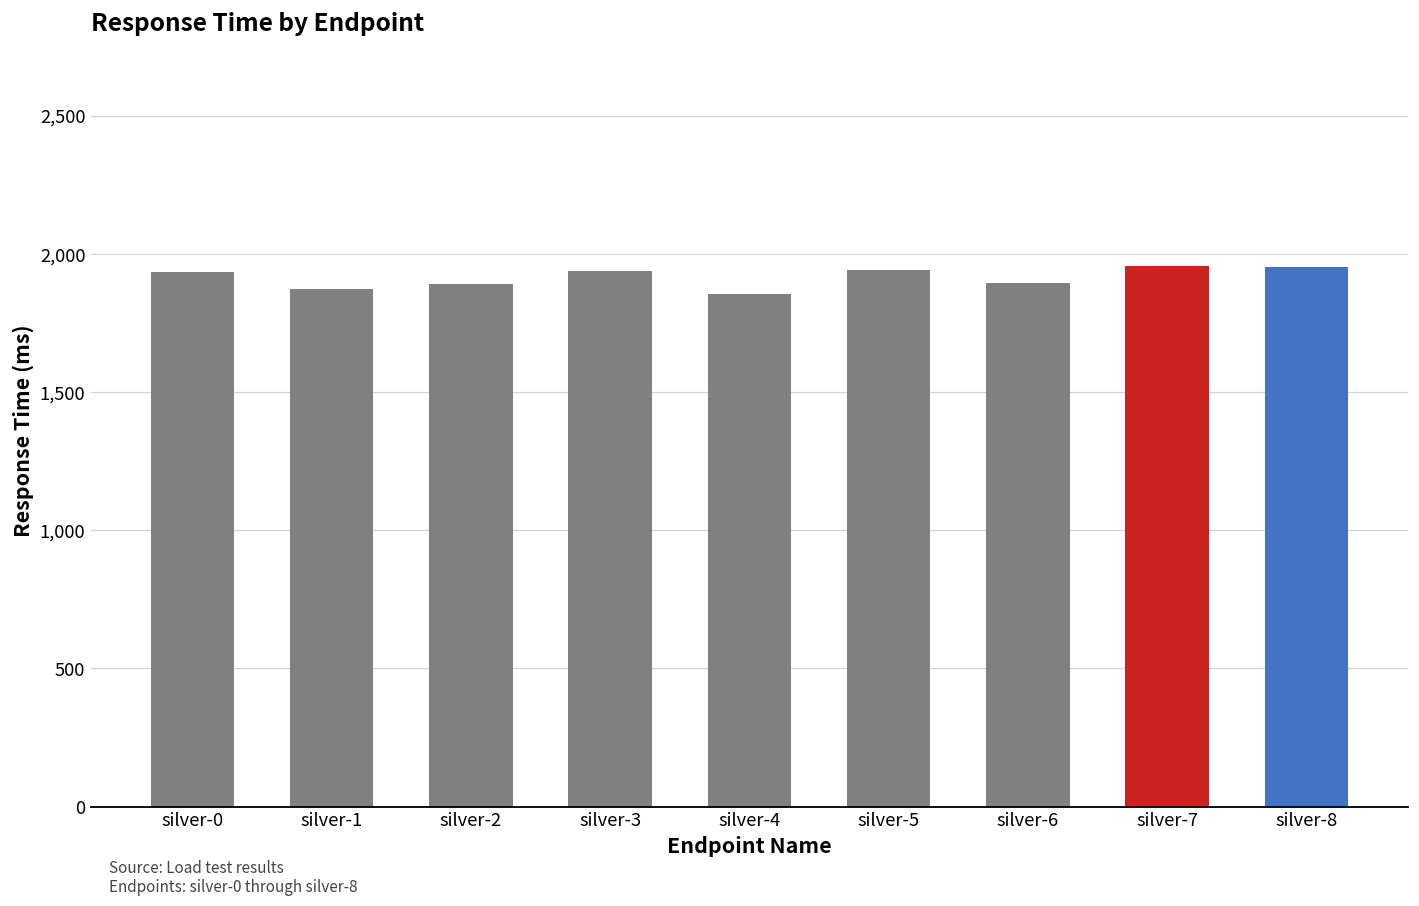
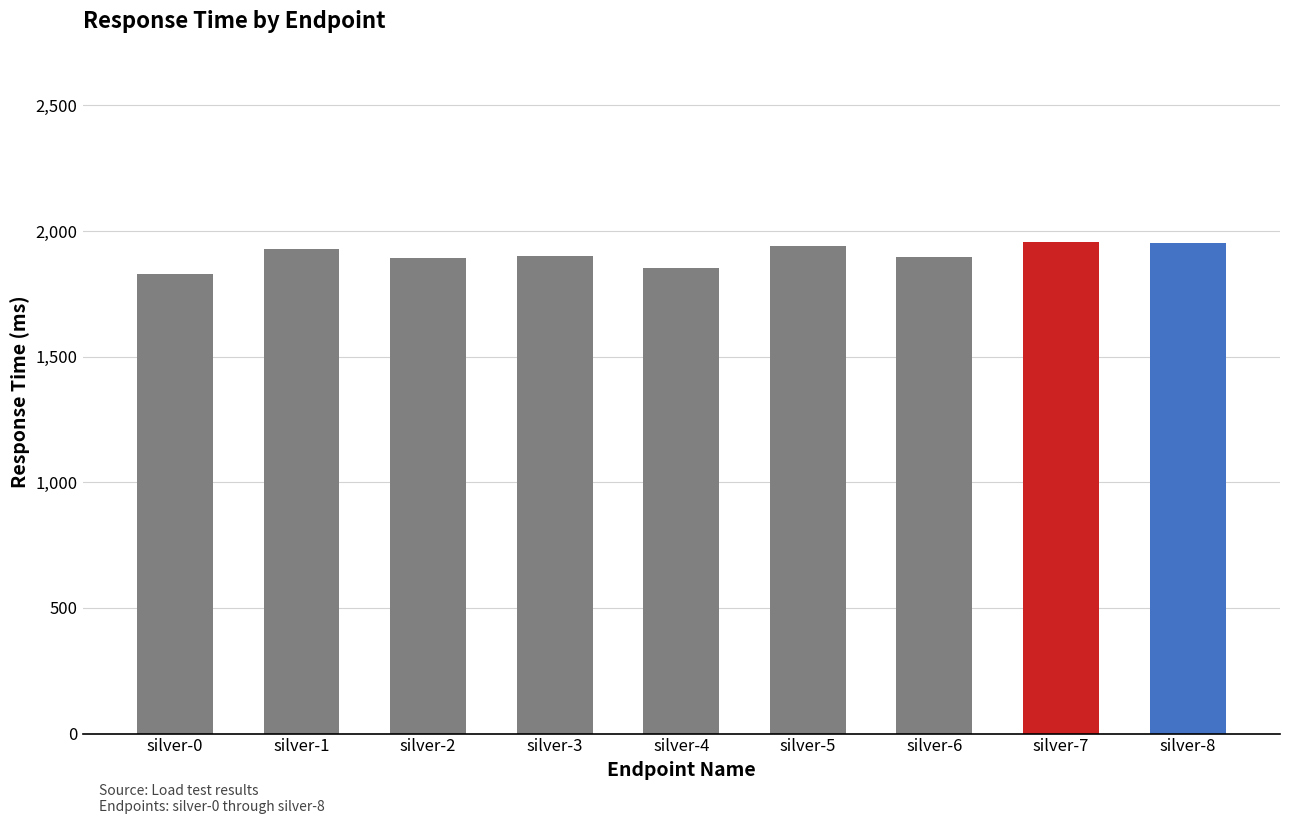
  {
-   "silver-0": "1,940",
-   "silver-1": "1,870",
+   "silver-0": "1,830",
+   "silver-1": "1,930",
    "silver-2": "1,890",
-   "silver-3": "1,940",
+   "silver-3": "1,900",
    "silver-4": "1,850",
    "silver-5": "1,940",
    "silver-6": "1,900",
    "silver-7": "1,960",
    "silver-8": "1,950"
  }
